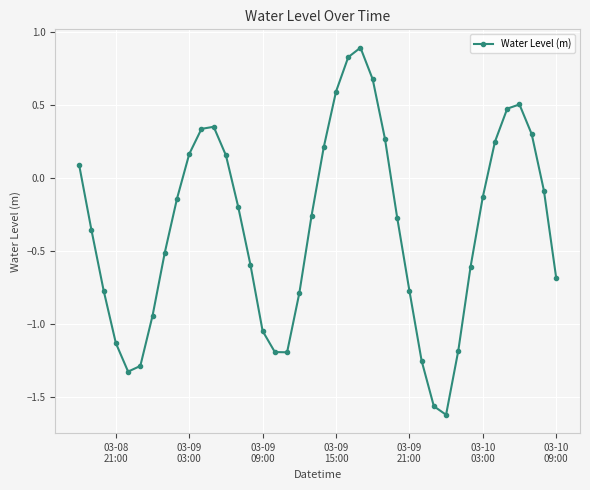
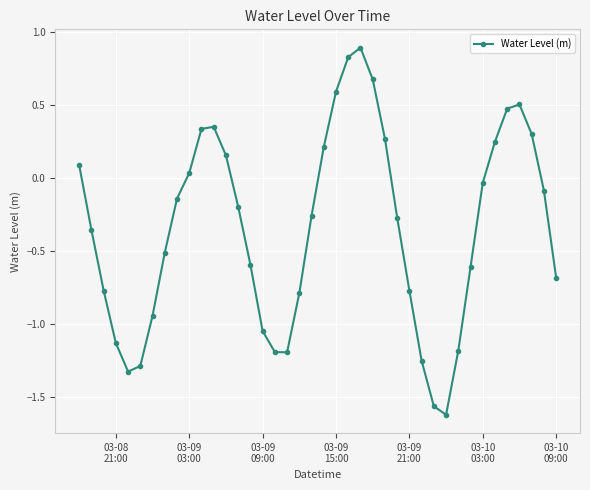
  {
    "03-08 21:00": -1.13,
-   "03-09 03:00": 0.16,
+   "03-09 03:00": 0.03,
    "03-09 09:00": -1.05,
    "03-09 15:00": 0.59,
    "03-09 21:00": -0.77,
-   "03-10 03:00": -0.13,
+   "03-10 03:00": -0.04,
    "03-10 09:00": -0.68
  }
